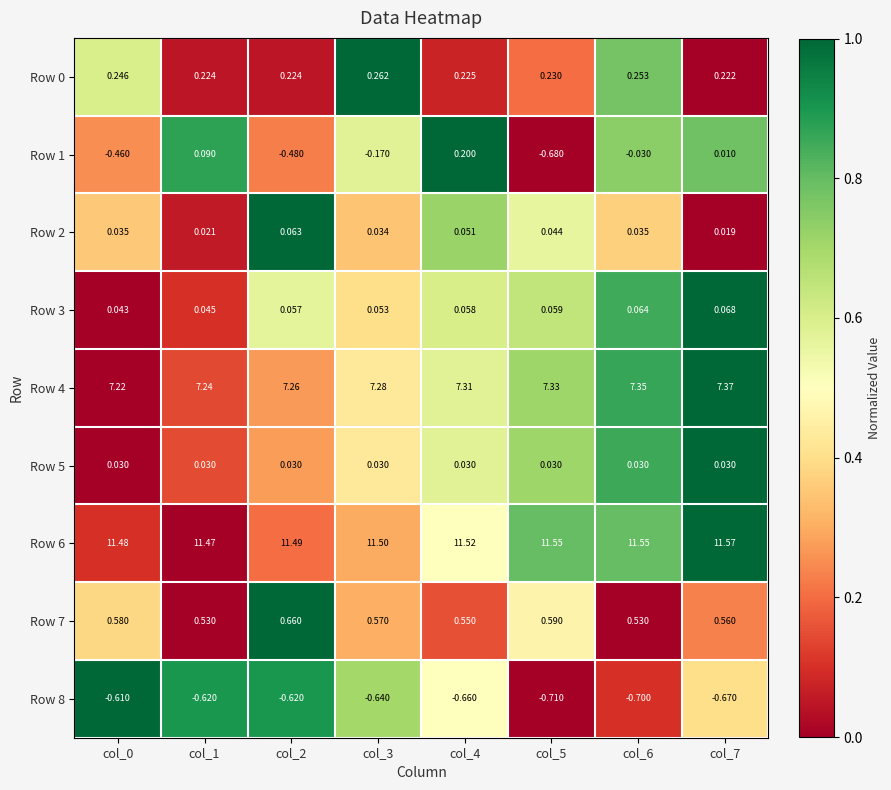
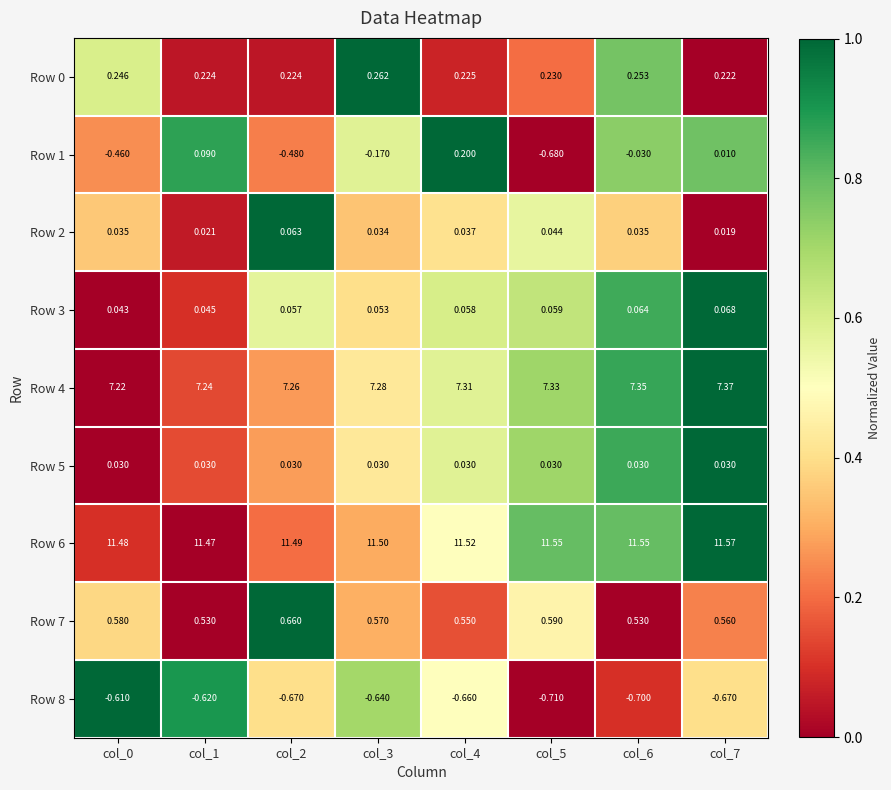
  {
    "Row 0": {
      "col_0": 0.246,
      "col_1": 0.224,
      "col_2": 0.224,
      "col_3": 0.262,
      "col_4": 0.225,
      "col_5": 0.230,
      "col_6": 0.253,
      "col_7": 0.222
    },
    "Row 1": {
      "col_0": -0.460,
      "col_1": 0.090,
      "col_2": -0.480,
      "col_3": -0.170,
      "col_4": 0.200,
      "col_5": -0.680,
      "col_6": -0.030,
      "col_7": 0.010
    },
    "Row 2": {
      "col_0": 0.035,
      "col_1": 0.021,
      "col_2": 0.063,
      "col_3": 0.034,
-     "col_4": 0.051,
+     "col_4": 0.037,
      "col_5": 0.044,
      "col_6": 0.035,
      "col_7": 0.019
    },
    "Row 3": {
      "col_0": 0.043,
      "col_1": 0.045,
      "col_2": 0.057,
      "col_3": 0.053,
      "col_4": 0.058,
      "col_5": 0.059,
      "col_6": 0.064,
      "col_7": 0.068
    },
    "Row 4": {
      "col_0": 7.22,
      "col_1": 7.24,
      "col_2": 7.26,
      "col_3": 7.28,
      "col_4": 7.31,
      "col_5": 7.33,
      "col_6": 7.35,
      "col_7": 7.37
    },
    "Row 5": {
      "col_0": 0.030,
      "col_1": 0.030,
      "col_2": 0.030,
      "col_3": 0.030,
      "col_4": 0.030,
      "col_5": 0.030,
      "col_6": 0.030,
      "col_7": 0.030
    },
    "Row 6": {
      "col_0": 11.48,
      "col_1": 11.47,
      "col_2": 11.49,
      "col_3": 11.50,
      "col_4": 11.52,
      "col_5": 11.55,
      "col_6": 11.55,
      "col_7": 11.57
    },
    "Row 7": {
      "col_0": 0.580,
      "col_1": 0.530,
      "col_2": 0.660,
      "col_3": 0.570,
      "col_4": 0.550,
      "col_5": 0.590,
      "col_6": 0.530,
      "col_7": 0.560
    },
    "Row 8": {
      "col_0": -0.610,
      "col_1": -0.620,
-     "col_2": -0.620,
+     "col_2": -0.670,
      "col_3": -0.640,
      "col_4": -0.660,
      "col_5": -0.710,
      "col_6": -0.700,
      "col_7": -0.670
    }
  }
